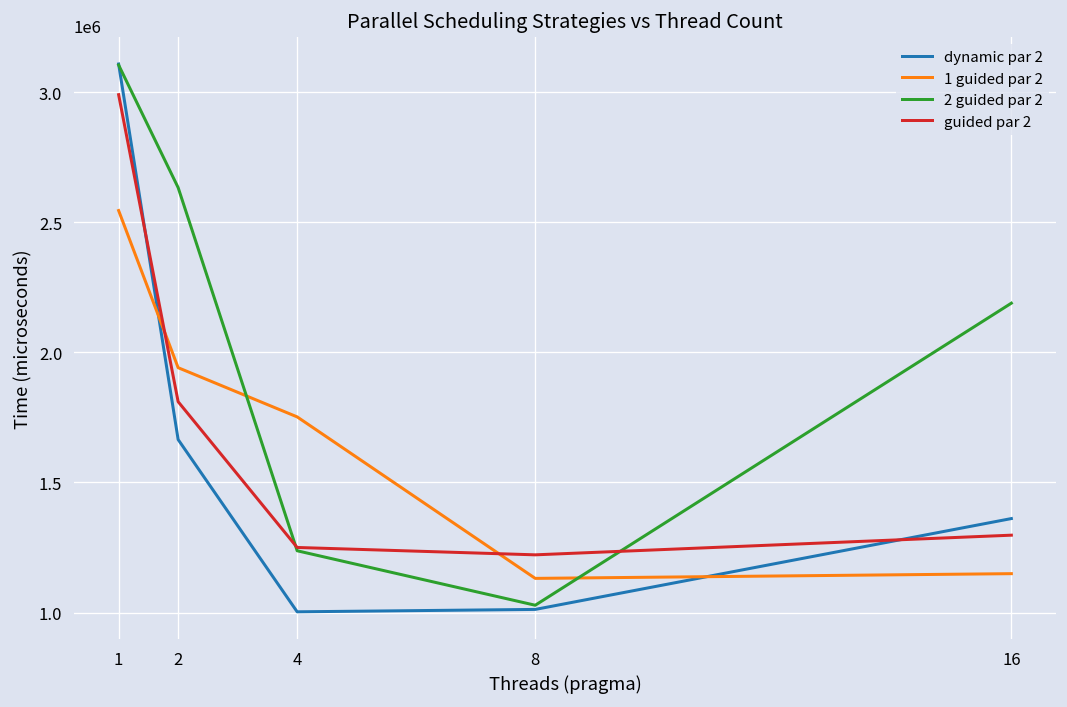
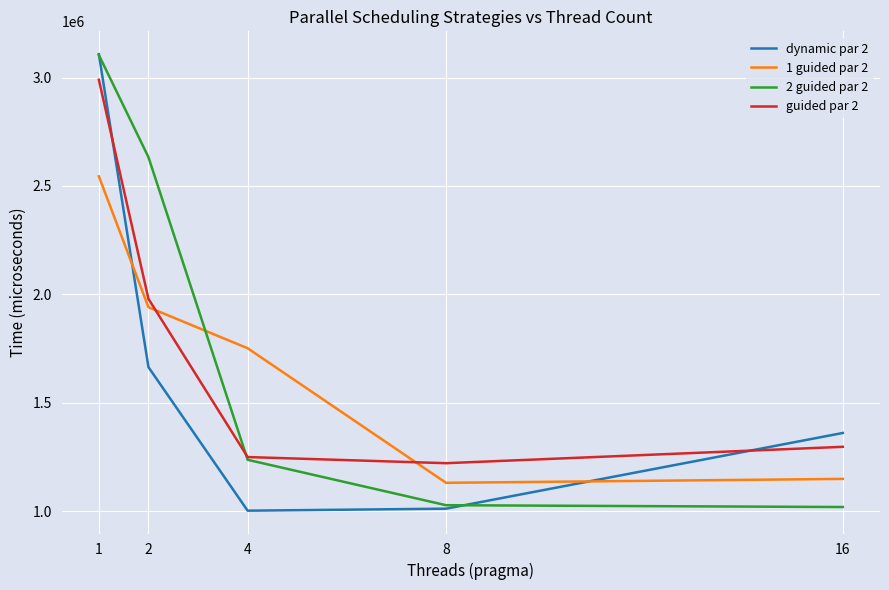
  {
    "dynamic par 2": {
      "2": 1660000,
      "4": 1000000,
      "8": 1010000,
      "16": 1360000
    },
    "1 guided par 2": {
      "1": 2540000,
      "2": 1940000,
      "4": 1750000,
      "8": 1130000,
      "16": 1150000
    },
    "2 guided par 2": {
      "2": 2630000,
      "4": 1240000,
      "8": 1030000,
-     "16": 2190000
+     "16": 1020000
    },
    "guided par 2": {
      "1": 2990000,
-     "2": 1810000,
+     "2": 1980000,
      "4": 1250000,
      "8": 1220000,
      "16": 1300000
    }
  }
